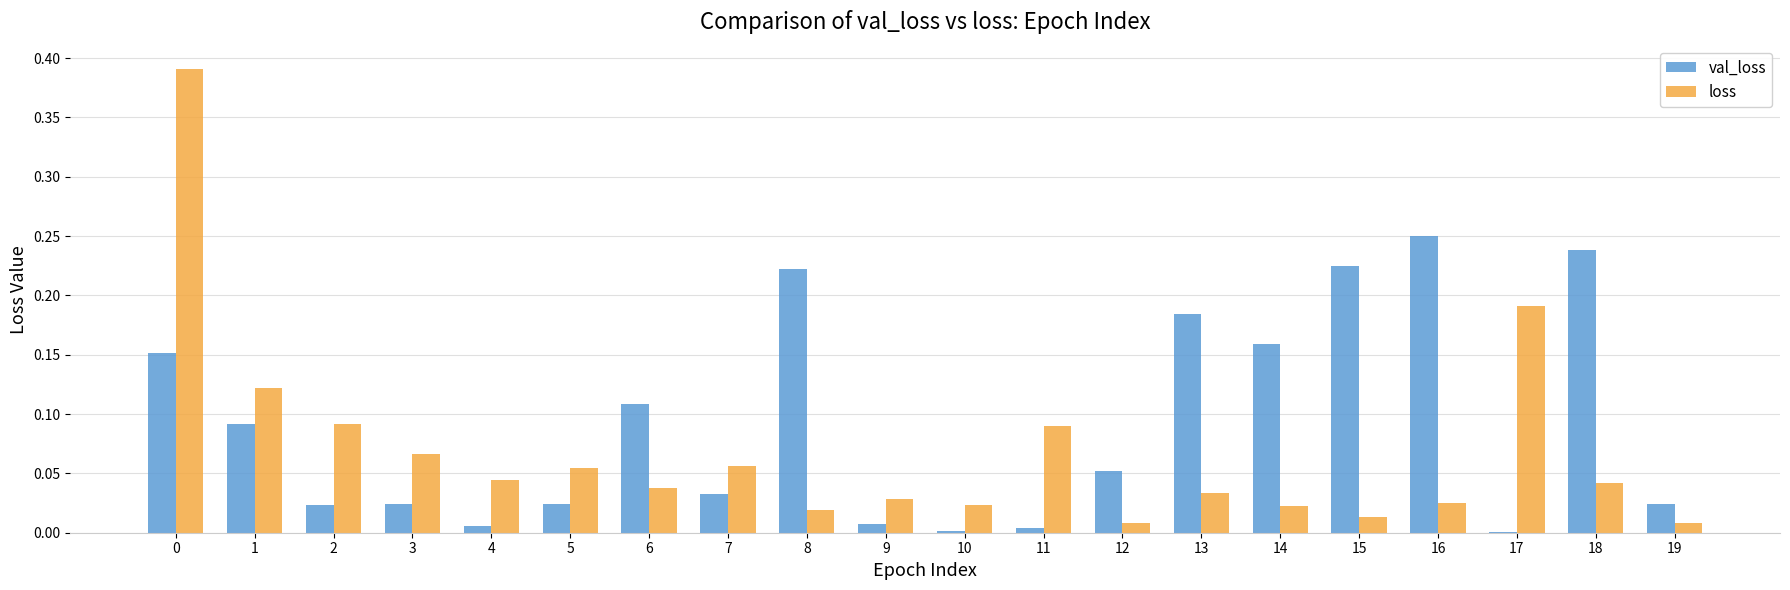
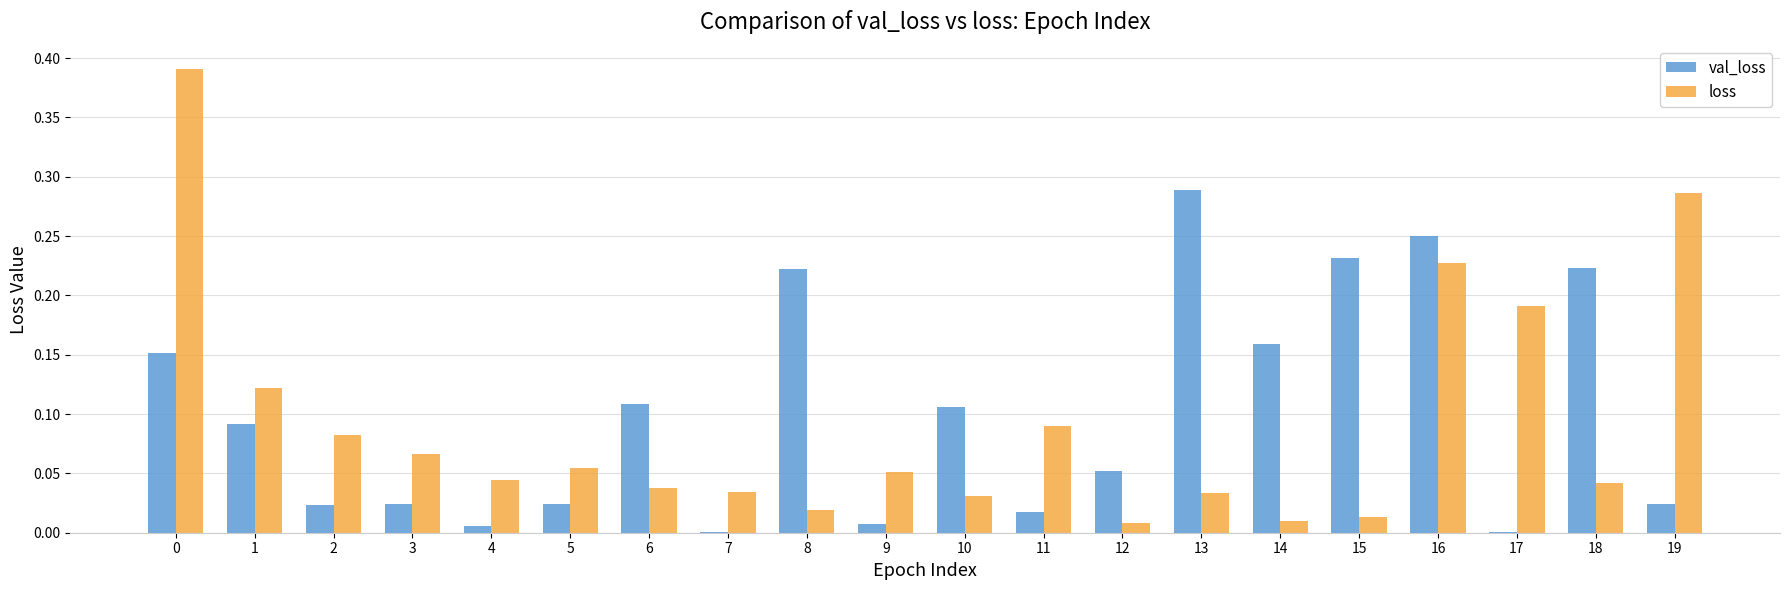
  {
    "val_loss": {
      "0": 0.152,
      "1": 0.091,
      "2": 0.023,
      "3": 0.024,
      "4": 0.006,
      "5": 0.024,
      "6": 0.108,
-     "7": 0.032,
+     "7": 0.001,
      "8": 0.222,
      "9": 0.007,
-     "10": 0.002,
-     "11": 0.004,
+     "10": 0.106,
+     "11": 0.018,
      "12": 0.052,
-     "13": 0.184,
+     "13": 0.289,
      "14": 0.159,
-     "15": 0.224,
+     "15": 0.231,
      "16": 0.250,
-     "18": 0.238,
+     "18": 0.223,
      "19": 0.024
    },
    "loss": {
      "0": 0.391,
      "1": 0.122,
-     "2": 0.092,
+     "2": 0.083,
      "3": 0.067,
      "4": 0.044,
      "5": 0.055,
      "6": 0.037,
-     "7": 0.056,
+     "7": 0.034,
      "8": 0.020,
-     "9": 0.029,
-     "10": 0.024,
+     "9": 0.051,
+     "10": 0.031,
      "11": 0.090,
      "12": 0.008,
      "13": 0.033,
-     "14": 0.022,
+     "14": 0.010,
      "15": 0.013,
-     "16": 0.025,
+     "16": 0.227,
      "17": 0.191,
      "18": 0.042,
-     "19": 0.008
+     "19": 0.286
    }
  }
